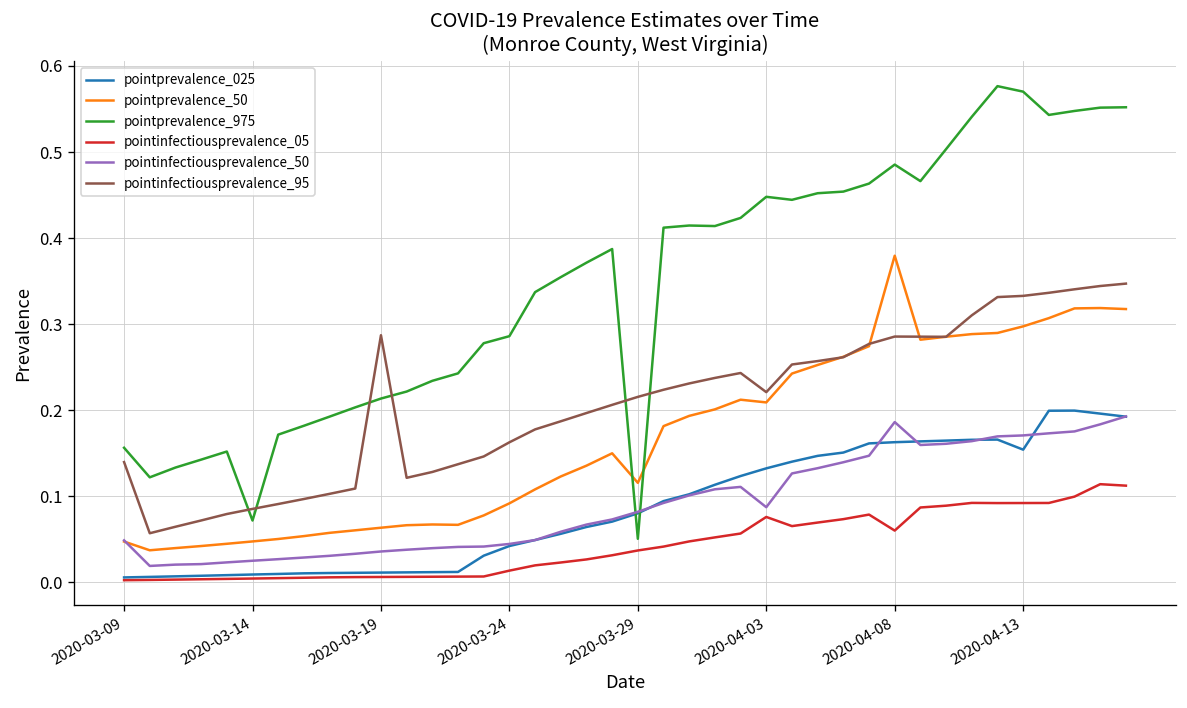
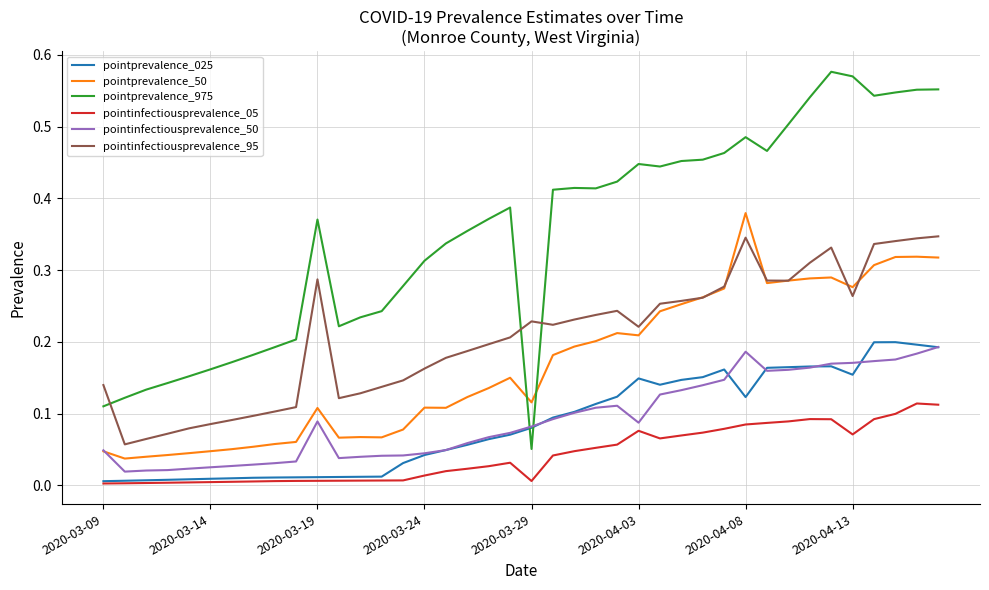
  {
    "pointprevalence_025": {
      "2020-03-14": 0.01,
      "2020-03-19": 0.01,
-     "2020-04-03": 0.13,
-     "2020-04-08": 0.16,
+     "2020-04-03": 0.15,
+     "2020-04-08": 0.12,
      "2020-04-13": 0.15
    },
    "pointprevalence_50": {
      "2020-03-14": 0.05,
-     "2020-03-19": 0.06,
-     "2020-03-24": 0.09,
+     "2020-03-19": 0.11,
+     "2020-03-24": 0.11,
      "2020-03-29": 0.12,
      "2020-04-03": 0.21,
      "2020-04-08": 0.38,
-     "2020-04-13": 0.30
+     "2020-04-13": 0.28
    },
    "pointprevalence_975": {
-     "2020-03-09": 0.16,
-     "2020-03-14": 0.07,
-     "2020-03-19": 0.21,
-     "2020-03-24": 0.29,
+     "2020-03-09": 0.11,
+     "2020-03-14": 0.16,
+     "2020-03-19": 0.37,
+     "2020-03-24": 0.31,
      "2020-03-29": 0.05,
      "2020-04-03": 0.45,
      "2020-04-08": 0.49,
      "2020-04-13": 0.57
    },
    "pointinfectiousprevalence_05": {
      "2020-03-14": 0.00,
      "2020-03-19": 0.01,
      "2020-03-24": 0.01,
-     "2020-03-29": 0.04,
+     "2020-03-29": 0.01,
      "2020-04-03": 0.08,
-     "2020-04-08": 0.06,
-     "2020-04-13": 0.09
+     "2020-04-08": 0.08,
+     "2020-04-13": 0.07
    },
    "pointinfectiousprevalence_50": {
      "2020-03-14": 0.03,
-     "2020-03-19": 0.04,
+     "2020-03-19": 0.09,
      "2020-04-03": 0.09,
      "2020-04-08": 0.19,
      "2020-04-13": 0.17
    },
    "pointinfectiousprevalence_95": {
      "2020-03-09": 0.14,
      "2020-03-14": 0.09,
      "2020-03-19": 0.29,
      "2020-03-24": 0.16,
-     "2020-03-29": 0.22,
+     "2020-03-29": 0.23,
      "2020-04-03": 0.22,
-     "2020-04-08": 0.29,
-     "2020-04-13": 0.33
+     "2020-04-08": 0.35,
+     "2020-04-13": 0.26
    }
  }
